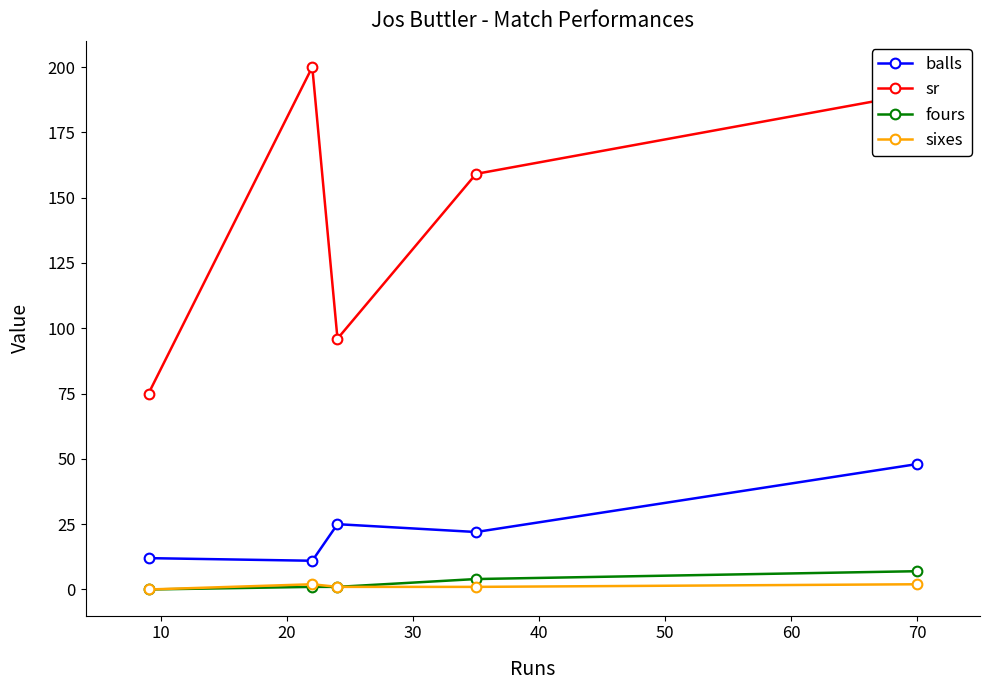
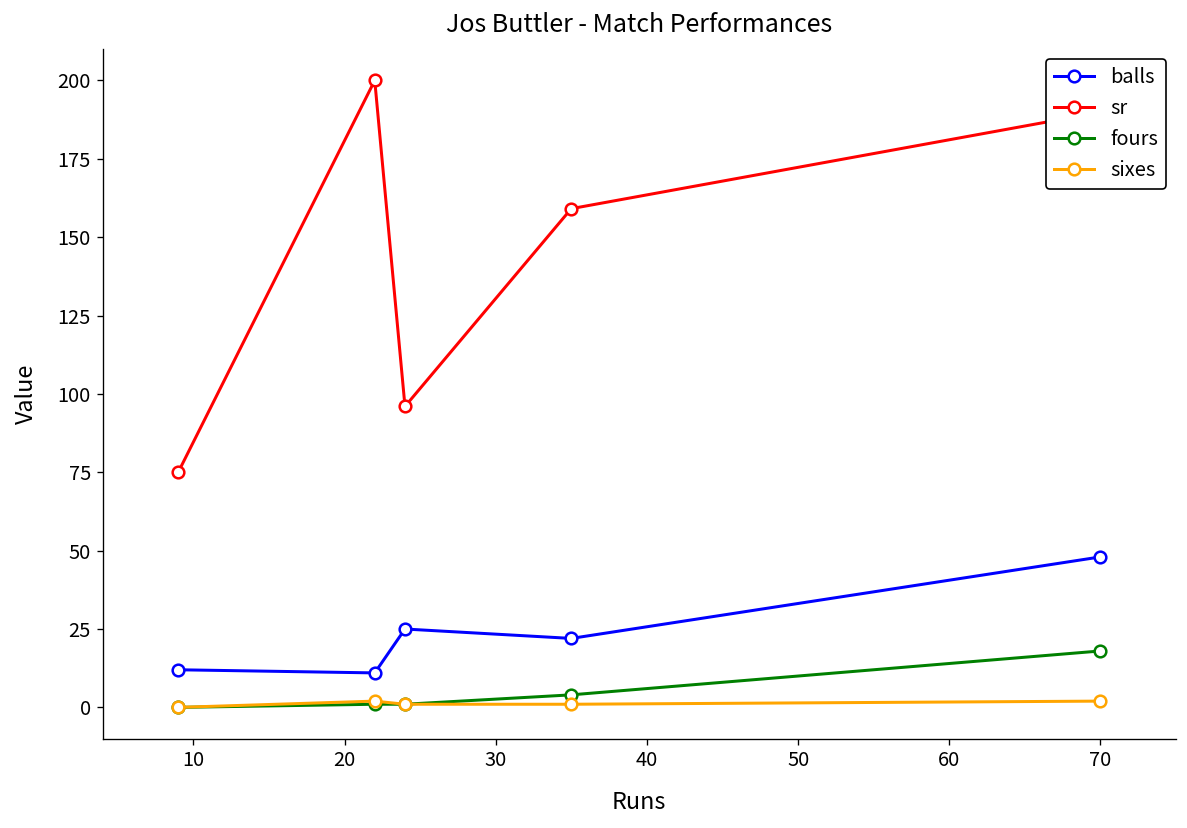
  {
    "balls": {
      "70": 48
    },
    "fours": {
-     "70": 7
+     "70": 18
    },
    "sixes": {
      "70": 2
    }
  }
